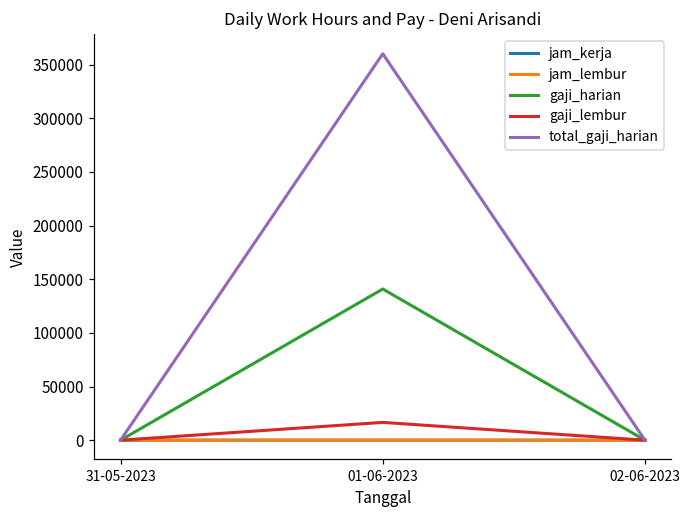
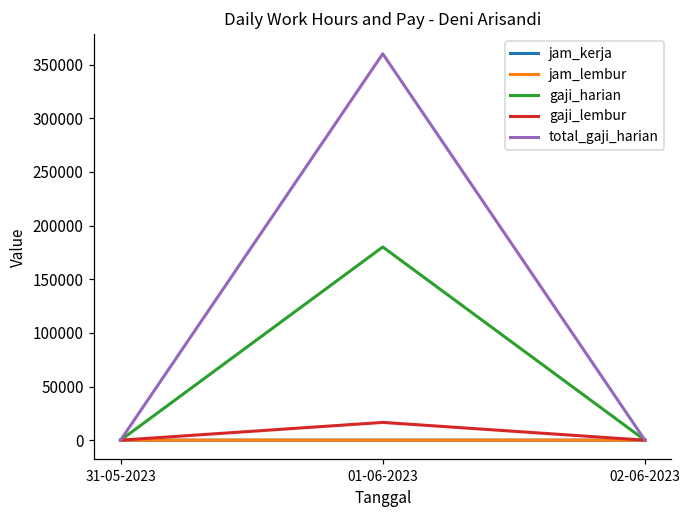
  {
    "jam_lembur": {
      "01-06-2023": 0
    },
    "gaji_harian": {
-     "01-06-2023": 140000
+     "01-06-2023": 180000
    },
    "gaji_lembur": {
      "01-06-2023": 20000
    },
    "total_gaji_harian": {
      "01-06-2023": 360000
    }
  }
